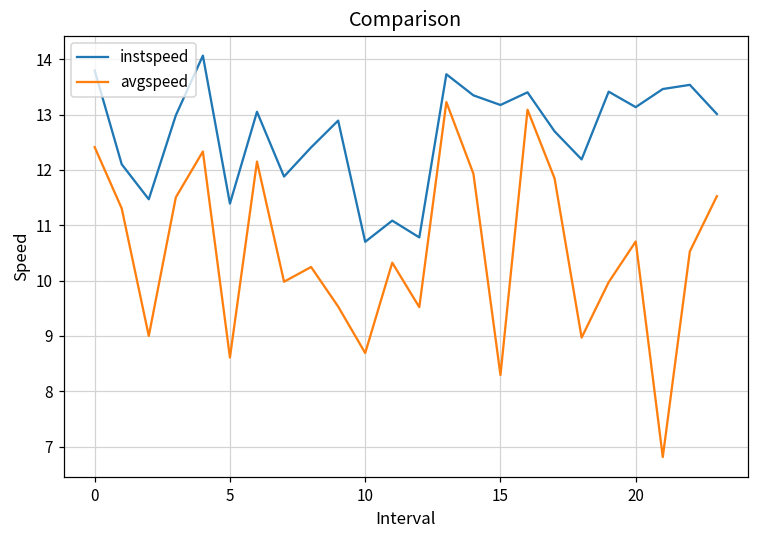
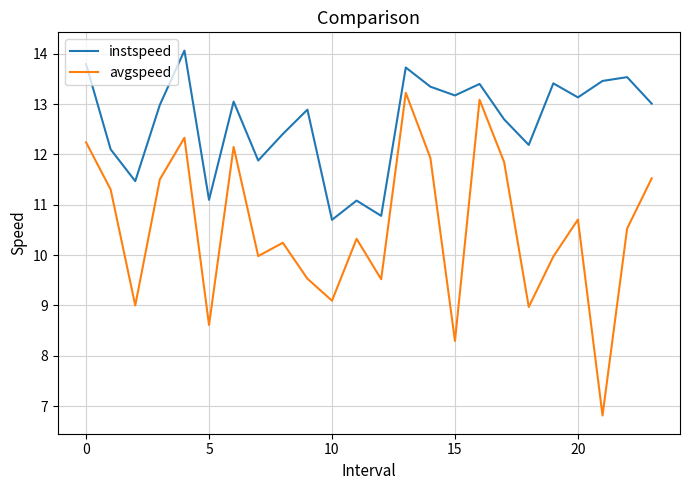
  {
    "instspeed": {
-     "5": 11.4,
+     "5": 11.1,
      "10": 10.7,
      "15": 13.2,
      "20": 13.1
    },
    "avgspeed": {
-     "0": 12.4,
+     "0": 12.2,
      "5": 8.6,
-     "10": 8.7,
+     "10": 9.1,
      "15": 8.3,
      "20": 10.7
    }
  }
